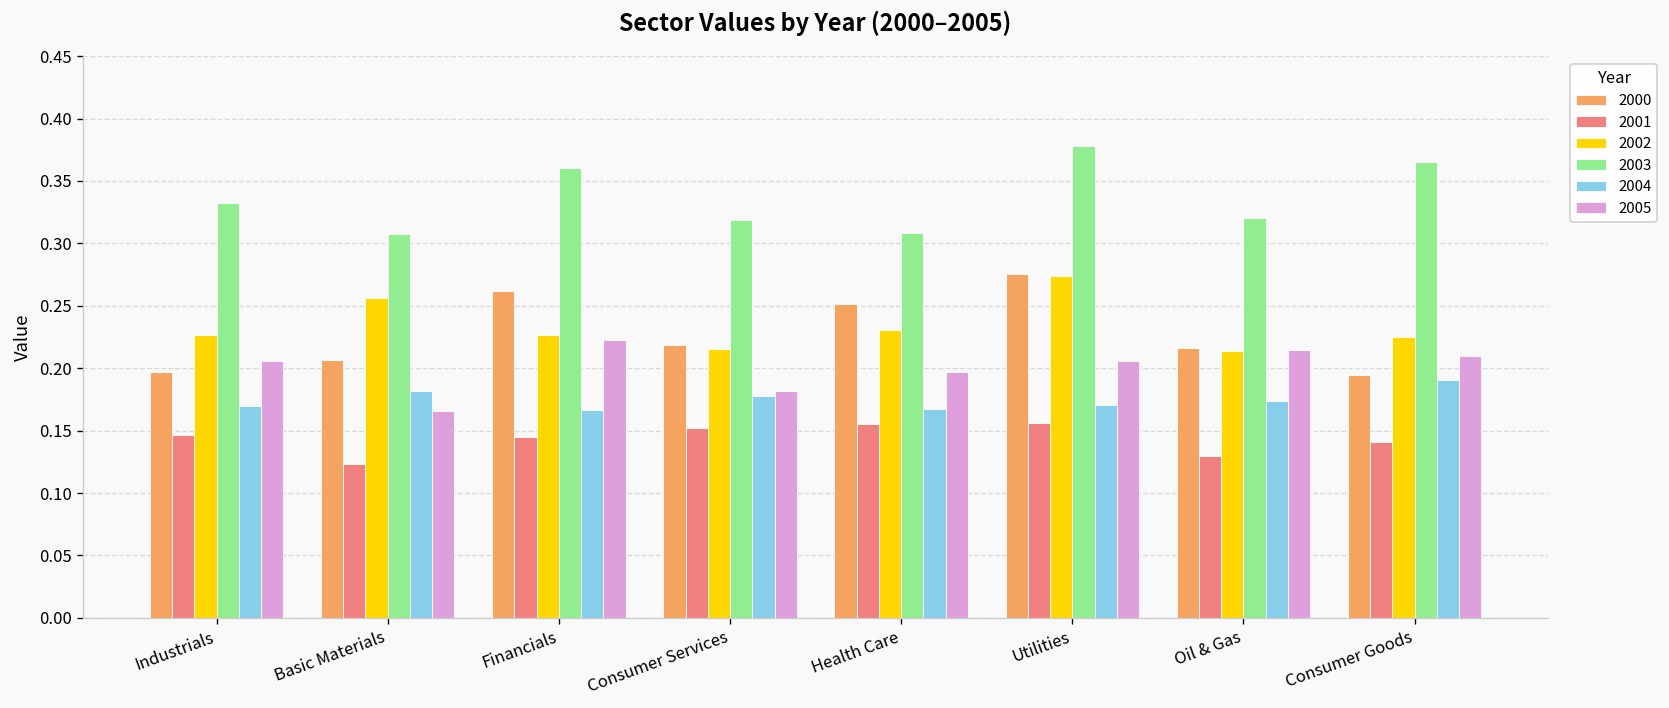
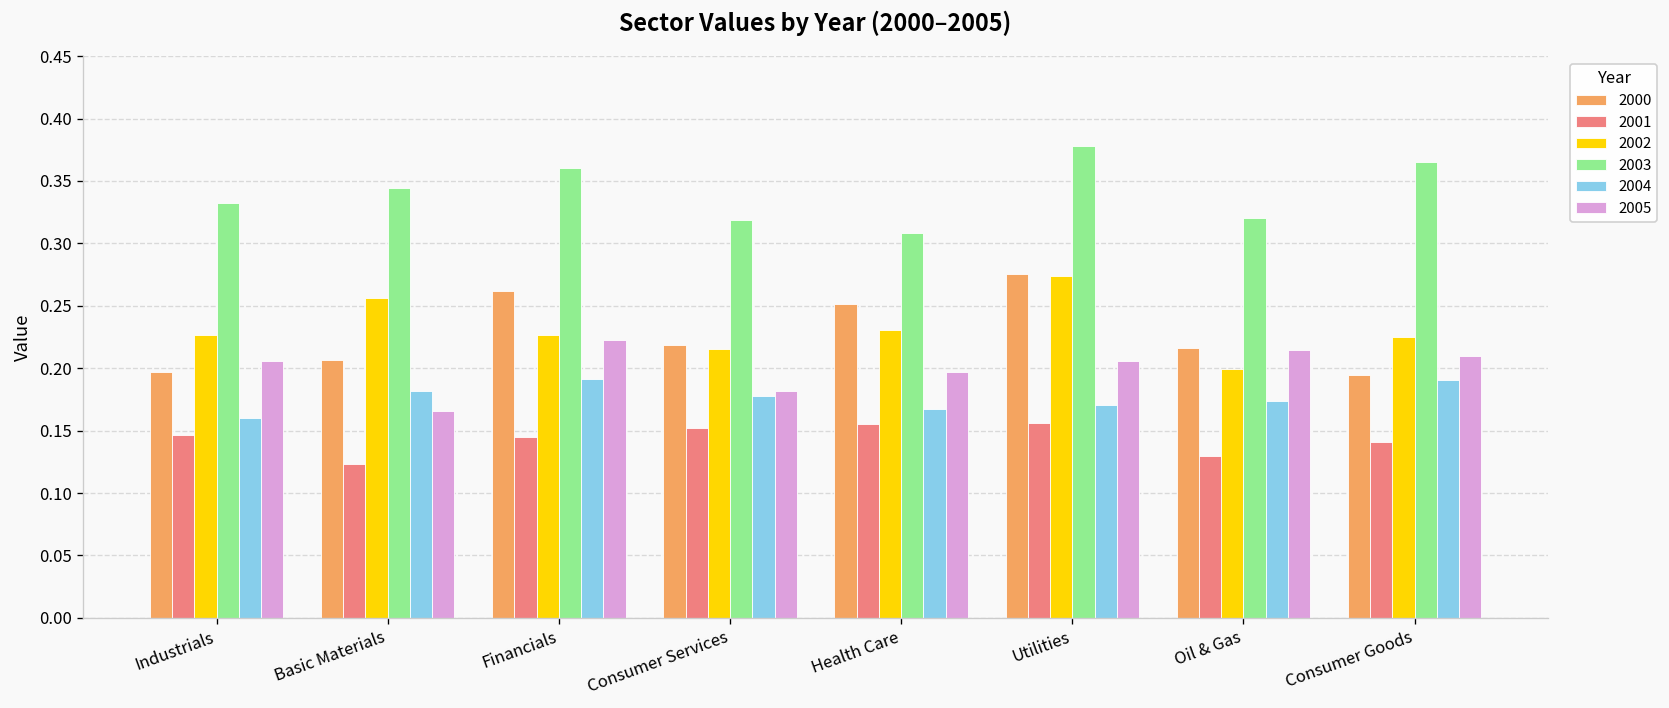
  {
    "2002": {
      "Industrials": 0.227,
      "Basic Materials": 0.256,
      "Financials": 0.227,
      "Consumer Services": 0.215,
      "Health Care": 0.230,
      "Utilities": 0.274,
-     "Oil & Gas": 0.214,
+     "Oil & Gas": 0.199,
      "Consumer Goods": 0.225
    },
    "2003": {
      "Industrials": 0.332,
-     "Basic Materials": 0.307,
+     "Basic Materials": 0.345,
      "Financials": 0.361,
      "Consumer Services": 0.318,
      "Health Care": 0.309,
      "Utilities": 0.378,
      "Oil & Gas": 0.320,
      "Consumer Goods": 0.365
    },
    "2004": {
-     "Industrials": 0.170,
+     "Industrials": 0.160,
      "Basic Materials": 0.182,
-     "Financials": 0.166,
+     "Financials": 0.191,
      "Consumer Services": 0.178,
      "Health Care": 0.167,
      "Utilities": 0.171,
      "Oil & Gas": 0.173,
      "Consumer Goods": 0.191
    },
    "2005": {
      "Industrials": 0.206,
      "Basic Materials": 0.166,
      "Financials": 0.223,
      "Consumer Services": 0.182,
      "Health Care": 0.197,
      "Utilities": 0.206,
      "Oil & Gas": 0.214,
      "Consumer Goods": 0.209
    }
  }
